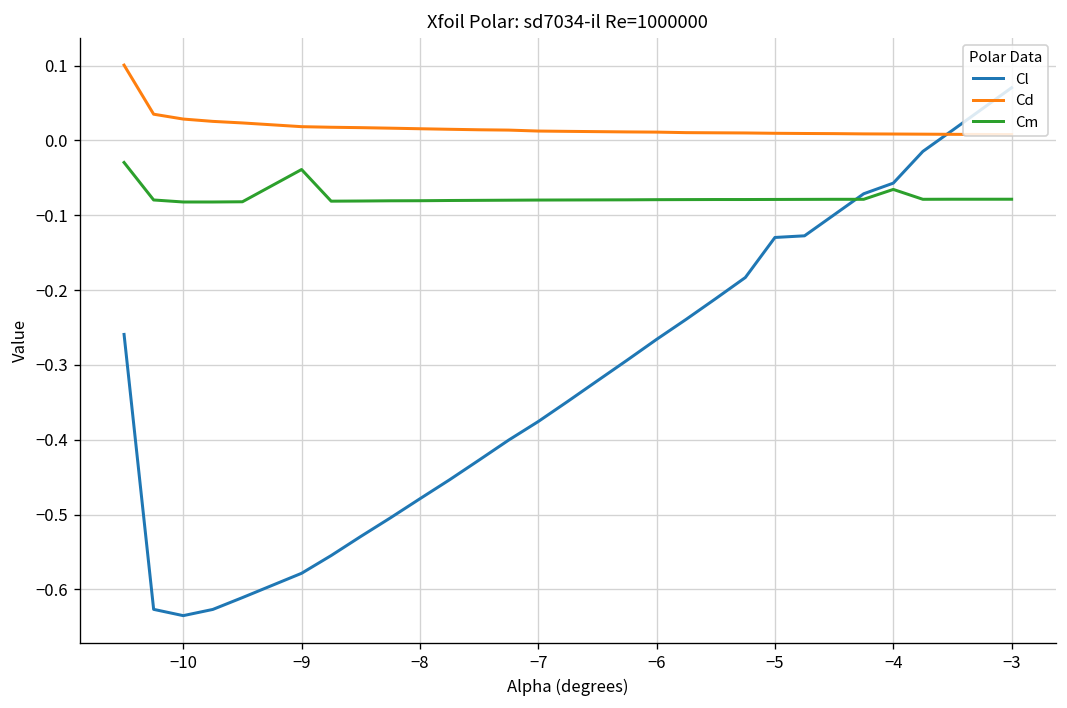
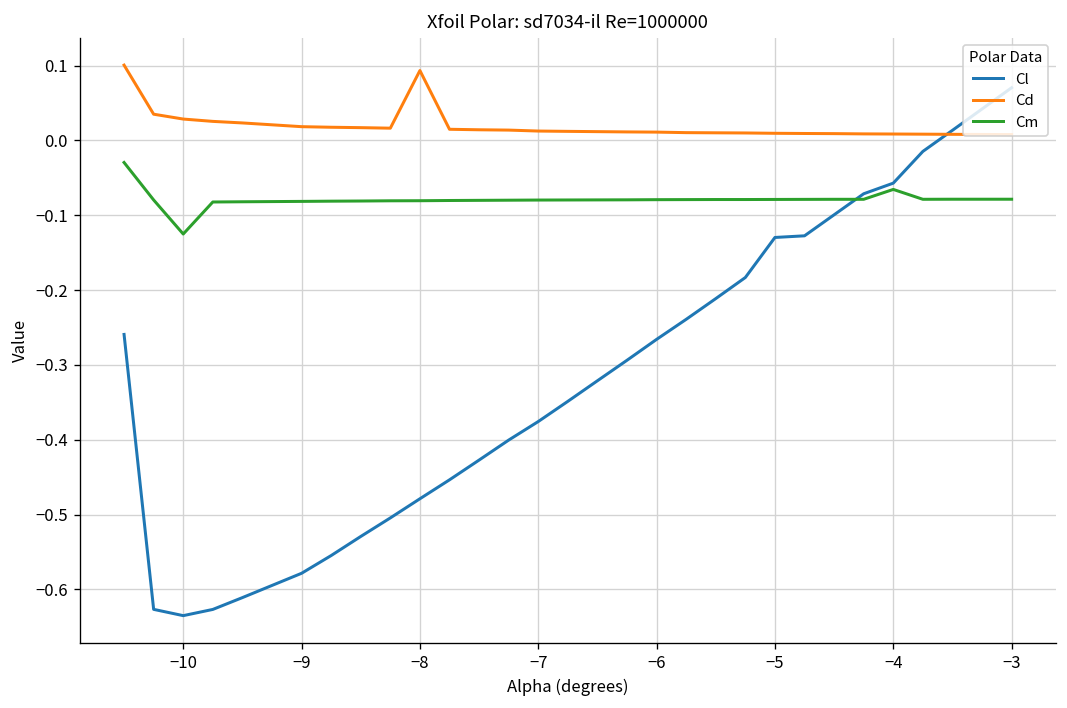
  {
    "Cl": {
      "−10": -0.64,
      "−9": -0.58,
      "−8": -0.48,
      "−7": -0.38,
      "−6": -0.27,
      "−5": -0.13,
      "−4": -0.06
    },
    "Cd": {
      "−10": 0.03,
      "−9": 0.02,
-     "−8": 0.02,
+     "−8": 0.09,
      "−7": 0.01,
      "−6": 0.01,
      "−5": 0.01,
      "−4": 0.01
    },
    "Cm": {
-     "−10": -0.08,
-     "−9": -0.04,
+     "−10": -0.13,
+     "−9": -0.08,
      "−8": -0.08,
      "−7": -0.08,
      "−6": -0.08,
      "−5": -0.08,
      "−4": -0.07,
      "−3": -0.08
    }
  }
